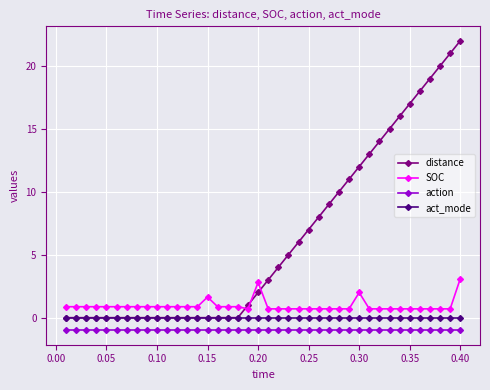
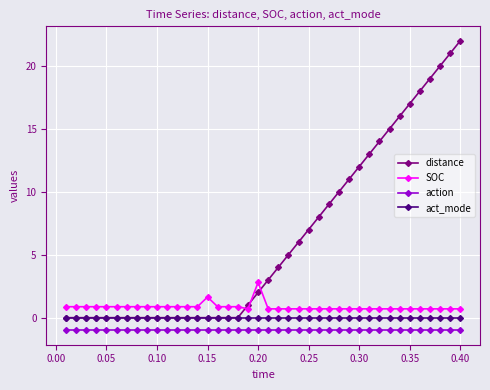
  {
    "SOC": {
      "0.05": 0.9,
      "0.10": 0.9,
      "0.15": 1.6,
      "0.20": 2.8,
      "0.25": 0.7,
-     "0.30": 2.0,
+     "0.30": 0.7,
      "0.35": 0.7,
-     "0.40": 3.1
+     "0.40": 0.7
    },
    "action": {
      "0.05": -1.0,
      "0.10": -1.0,
      "0.15": -1.0,
      "0.20": -1.0,
      "0.25": -1.0,
      "0.30": -1.0,
      "0.35": -1.0,
      "0.40": -1.0
    }
  }
